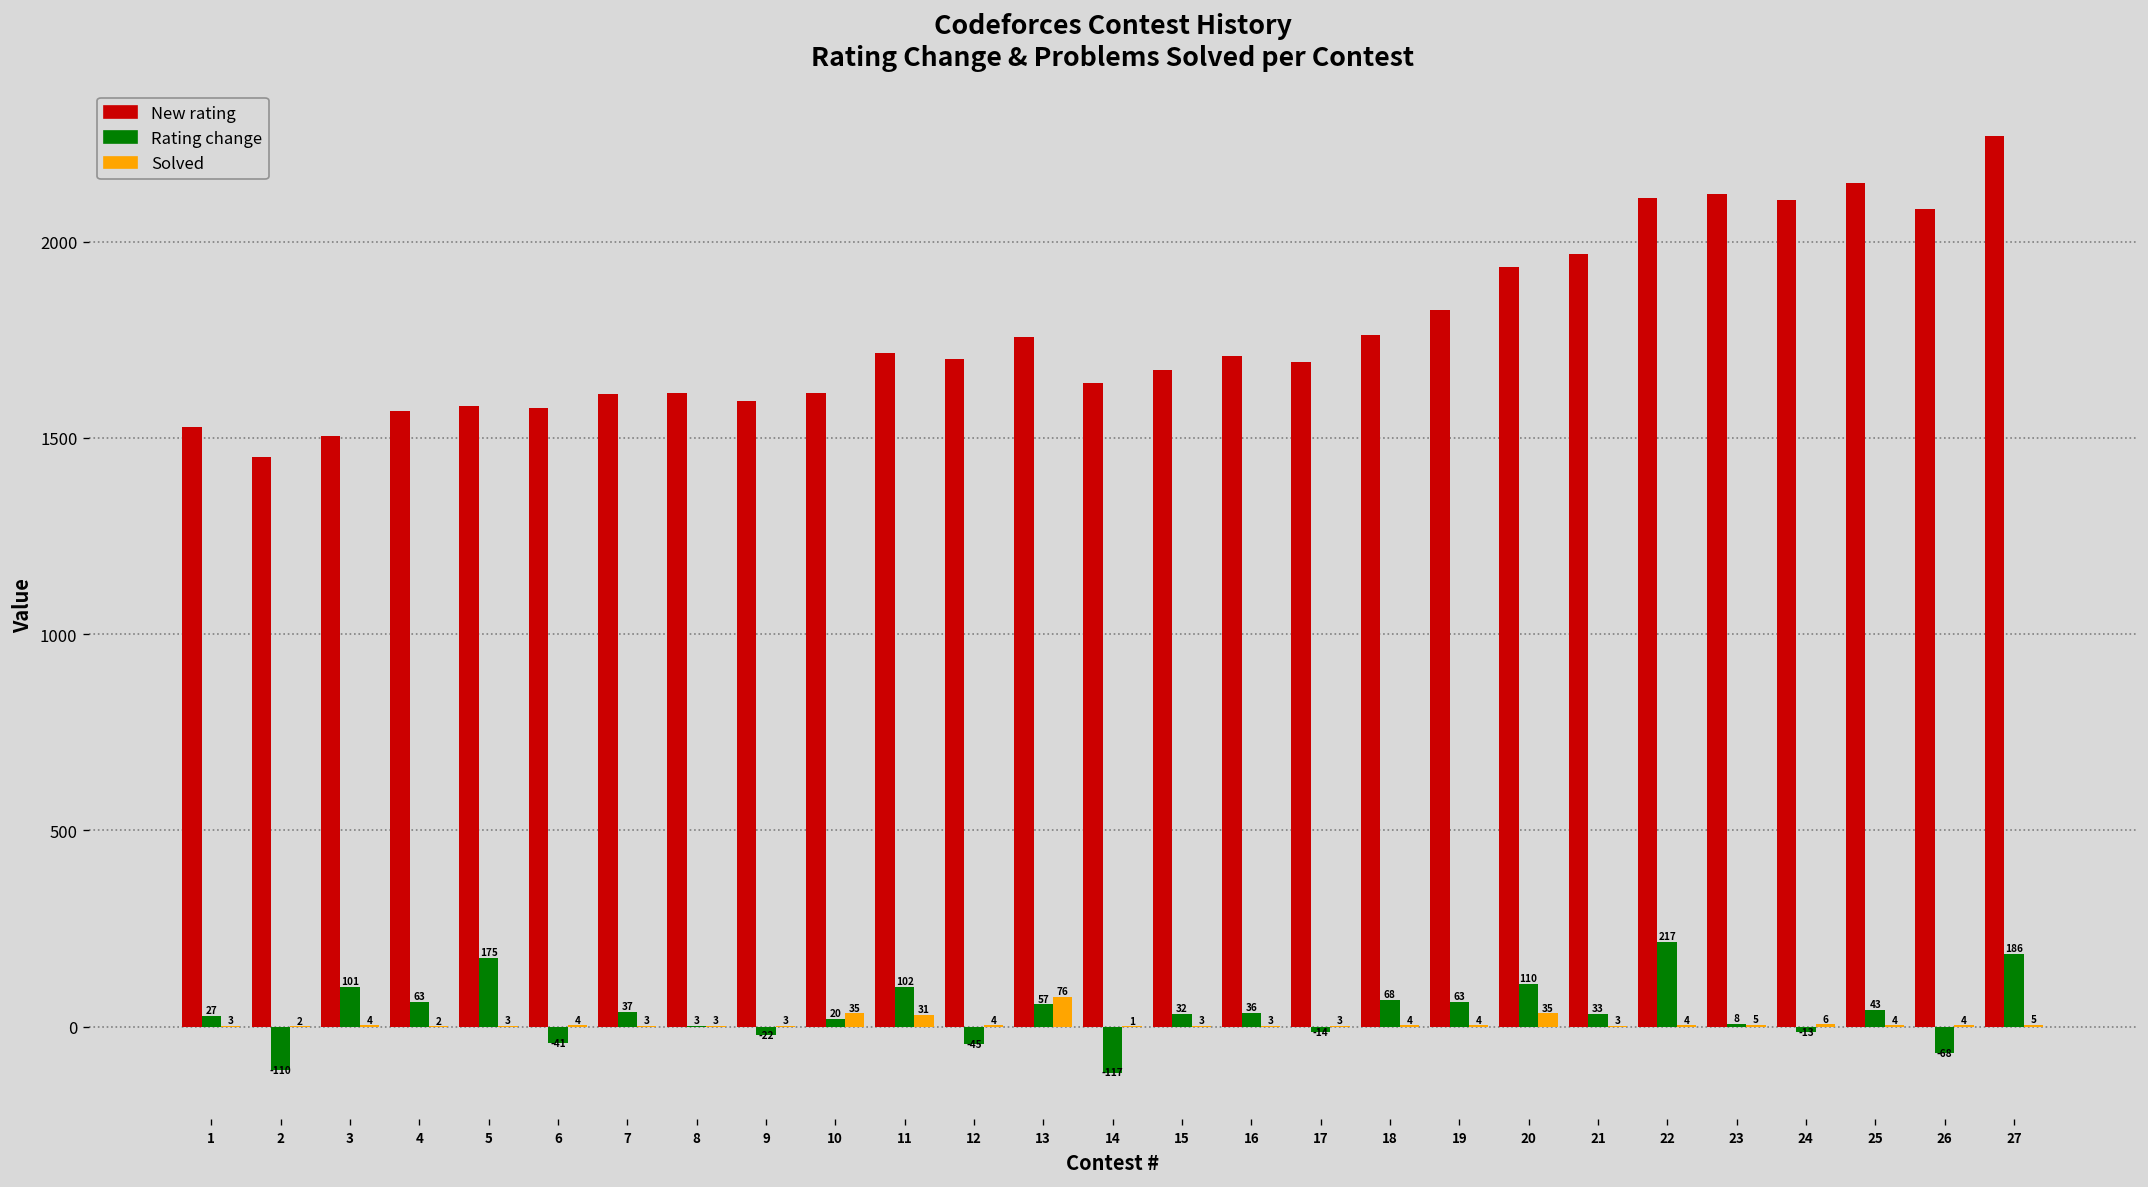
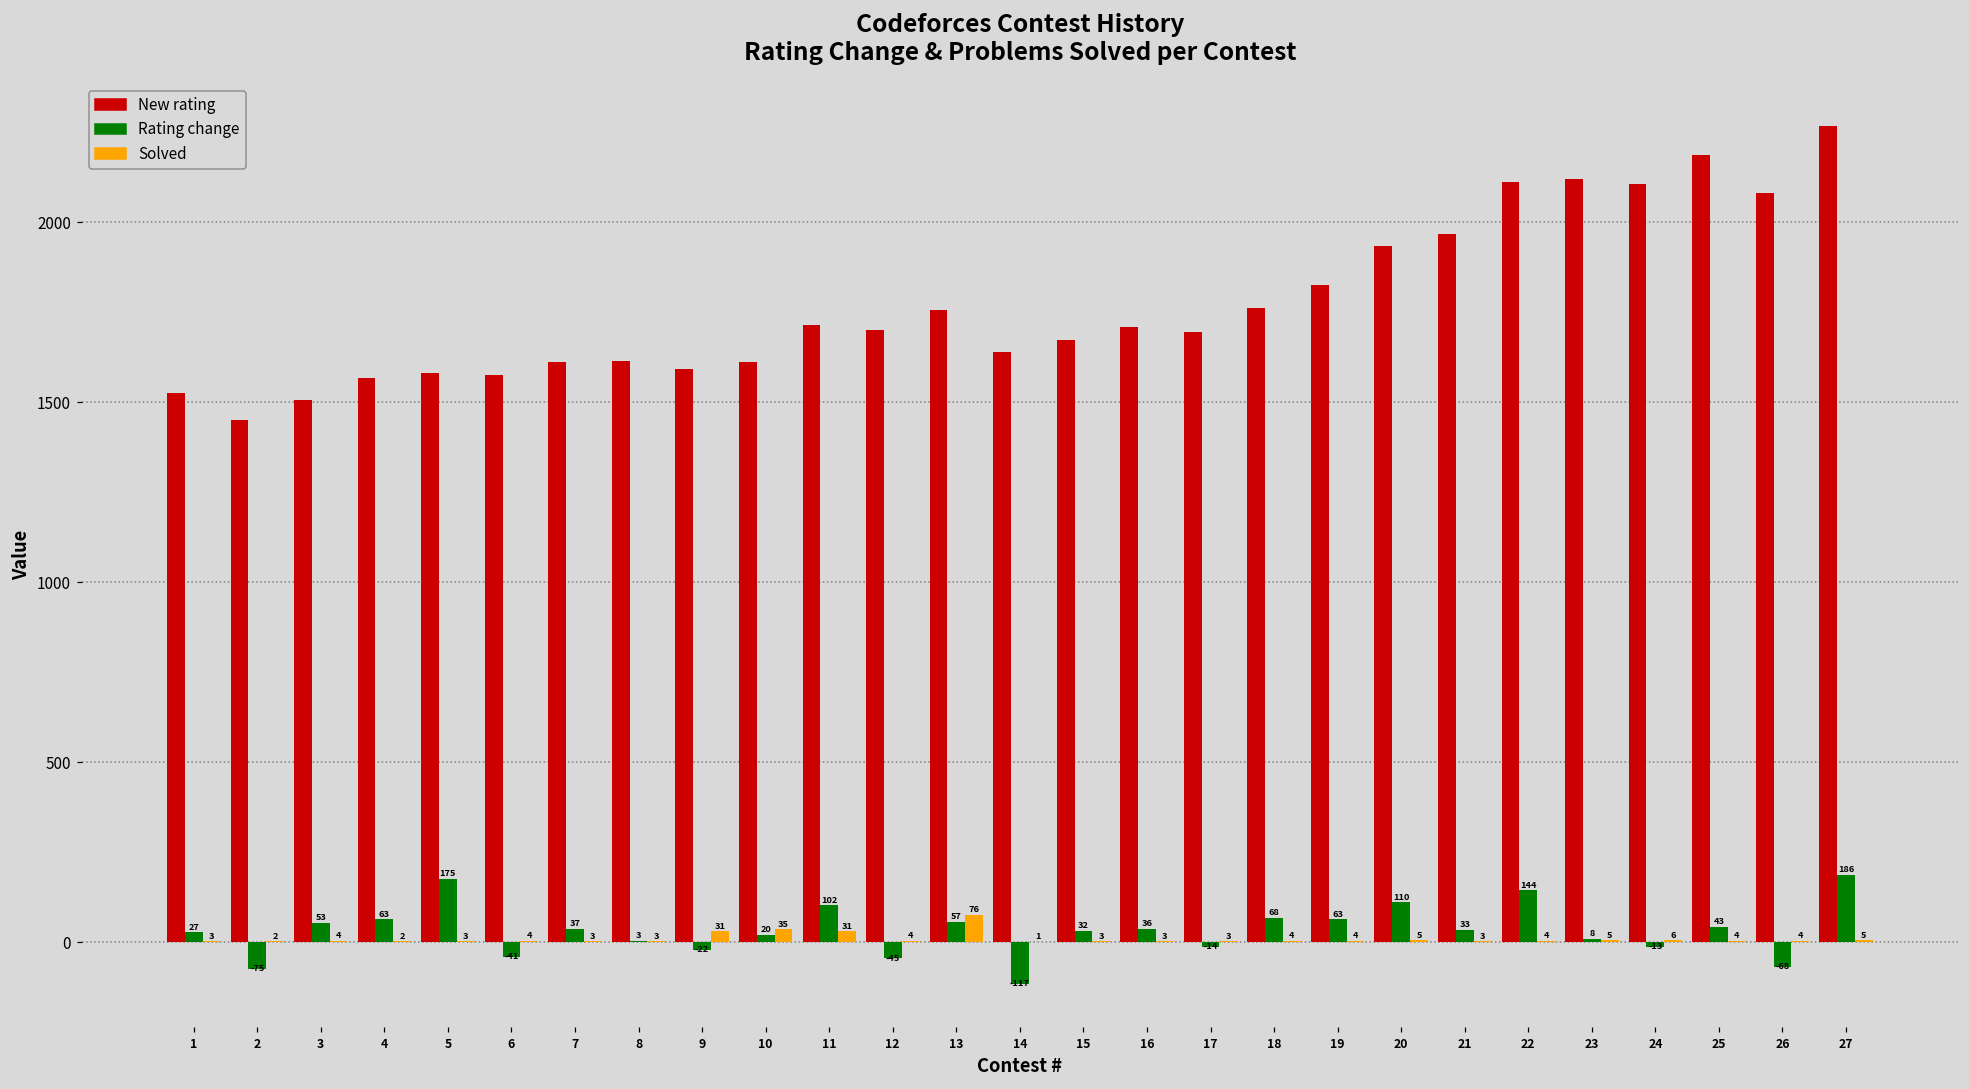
  {
    "New rating": {
      "1": 1530,
      "2": 1450,
      "3": 1510,
      "4": 1570,
      "5": 1580,
      "6": 1580,
      "7": 1610,
      "8": 1620,
      "9": 1590,
      "10": 1610,
      "11": 1720,
      "12": 1700,
      "13": 1760,
      "14": 1640,
      "15": 1670,
      "16": 1710,
      "17": 1690,
      "18": 1760,
      "19": 1830,
      "20": 1940,
      "21": 1970,
      "22": 2110,
      "23": 2120,
      "24": 2110,
-     "25": 2150,
+     "25": 2190,
      "26": 2080,
      "27": 2270
    },
    "Rating change": {
      "1": 27,
-     "2": -110,
-     "3": 101,
+     "2": -75,
+     "3": 53,
      "4": 63,
      "5": 175,
      "6": -41,
      "7": 37,
      "8": 3,
      "9": -22,
      "10": 20,
      "11": 102,
      "12": -45,
      "13": 57,
      "14": -117,
      "15": 32,
      "16": 36,
      "17": -14,
      "18": 68,
      "19": 63,
      "20": 110,
      "21": 33,
-     "22": 217,
+     "22": 144,
      "23": 8,
      "24": -13,
      "25": 43,
      "26": -68,
      "27": 186
    },
    "Solved": {
      "1": 3,
      "2": 2,
      "3": 4,
      "4": 2,
      "5": 3,
      "6": 4,
      "7": 3,
      "8": 3,
-     "9": 3,
+     "9": 31,
      "10": 35,
      "11": 31,
      "12": 4,
      "13": 76,
      "14": 1,
      "15": 3,
      "16": 3,
      "17": 3,
      "18": 4,
      "19": 4,
-     "20": 35,
+     "20": 5,
      "21": 3,
      "22": 4,
      "23": 5,
      "24": 6,
      "25": 4,
      "26": 4,
      "27": 5
    }
  }
